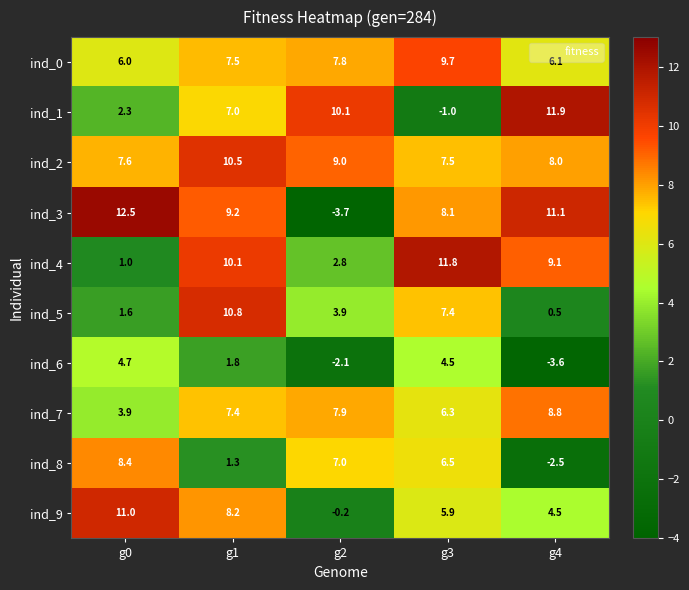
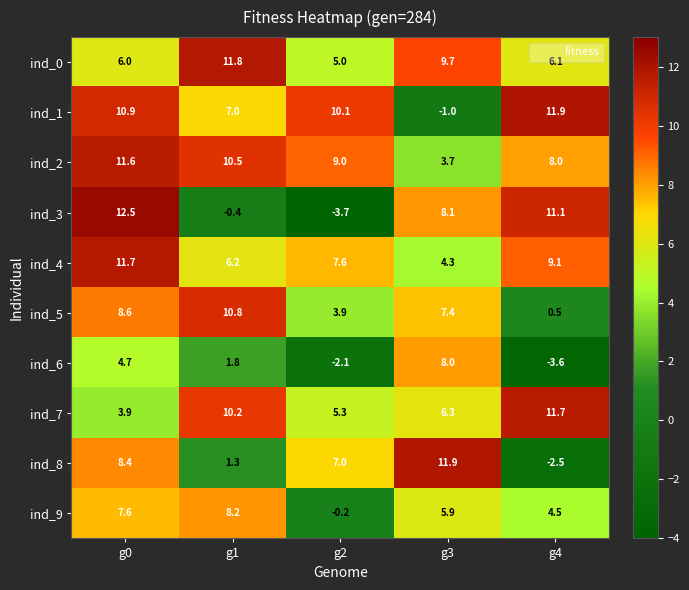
  {
    "ind_0": {
      "g0": 6.0,
-     "g1": 7.5,
-     "g2": 7.8,
+     "g1": 11.8,
+     "g2": 5.0,
      "g3": 9.7
    },
    "ind_1": {
-     "g0": 2.3,
+     "g0": 10.9,
      "g1": 7.0,
      "g2": 10.1,
      "g3": -1.0,
      "g4": 11.9
    },
    "ind_2": {
-     "g0": 7.6,
+     "g0": 11.6,
      "g1": 10.5,
      "g2": 9.0,
-     "g3": 7.5,
+     "g3": 3.7,
      "g4": 8.0
    },
    "ind_3": {
      "g0": 12.5,
-     "g1": 9.2,
+     "g1": -0.4,
      "g2": -3.7,
      "g3": 8.1,
      "g4": 11.1
    },
    "ind_4": {
-     "g0": 1.0,
-     "g1": 10.1,
-     "g2": 2.8,
-     "g3": 11.8,
+     "g0": 11.7,
+     "g1": 6.2,
+     "g2": 7.6,
+     "g3": 4.3,
      "g4": 9.1
    },
    "ind_5": {
-     "g0": 1.6,
+     "g0": 8.6,
      "g1": 10.8,
      "g2": 3.9,
      "g3": 7.4,
      "g4": 0.5
    },
    "ind_6": {
      "g0": 4.7,
      "g1": 1.8,
      "g2": -2.1,
-     "g3": 4.5,
+     "g3": 8.0,
      "g4": -3.6
    },
    "ind_7": {
      "g0": 3.9,
-     "g1": 7.4,
-     "g2": 7.9,
+     "g1": 10.2,
+     "g2": 5.3,
      "g3": 6.3,
-     "g4": 8.8
+     "g4": 11.7
    },
    "ind_8": {
      "g0": 8.4,
      "g1": 1.3,
      "g2": 7.0,
-     "g3": 6.5,
+     "g3": 11.9,
      "g4": -2.5
    },
    "ind_9": {
-     "g0": 11.0,
+     "g0": 7.6,
      "g1": 8.2,
      "g2": -0.2,
      "g3": 5.9,
      "g4": 4.5
    }
  }
